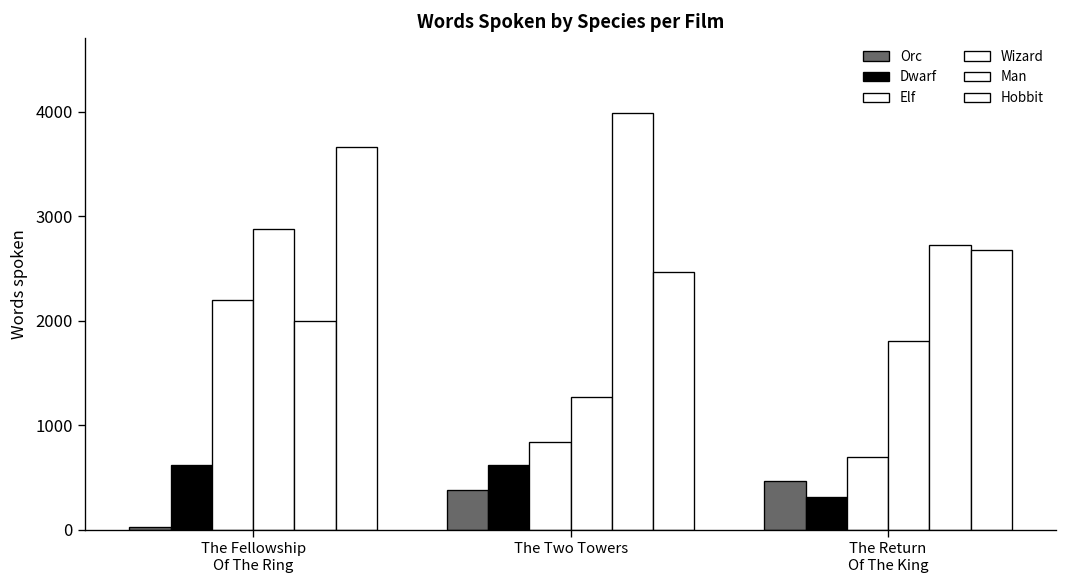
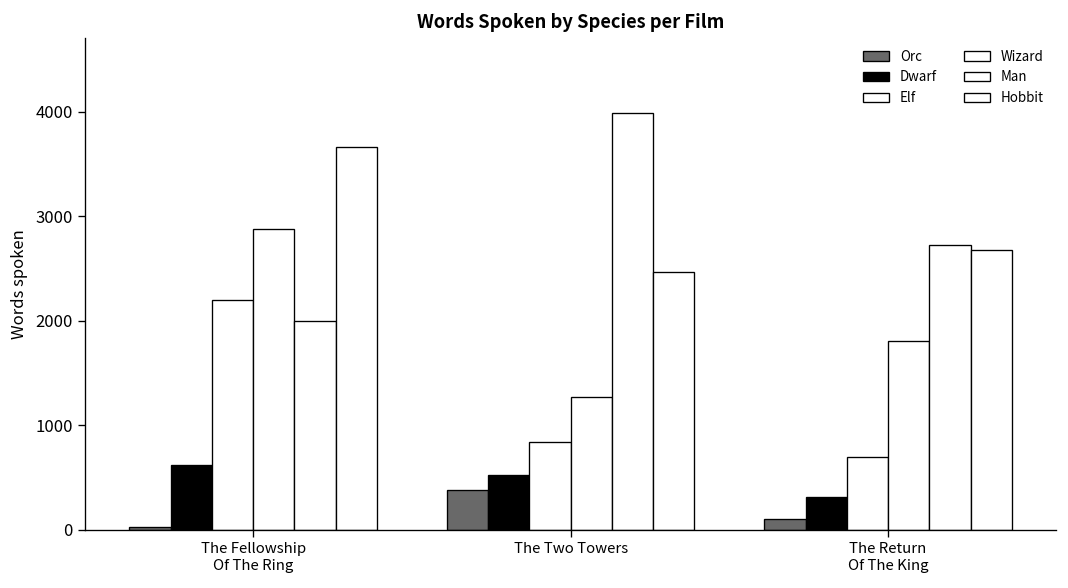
  {
    "Orc": {
      "The Two Towers": 400,
-     "The Return Of The King": 500
+     "The Return Of The King": 100
    },
    "Dwarf": {
      "The Fellowship Of The Ring": 600,
-     "The Two Towers": 600,
+     "The Two Towers": 500,
      "The Return Of The King": 300
    }
  }
